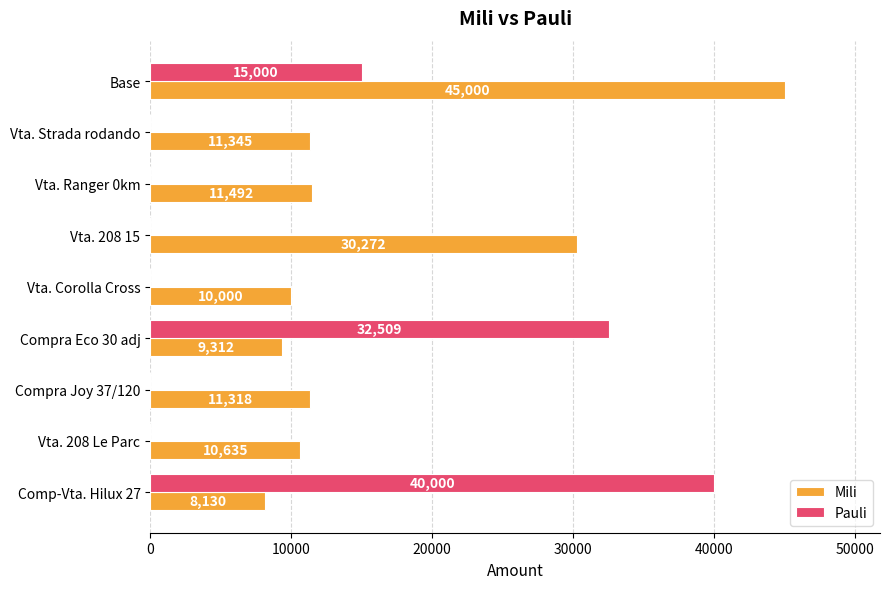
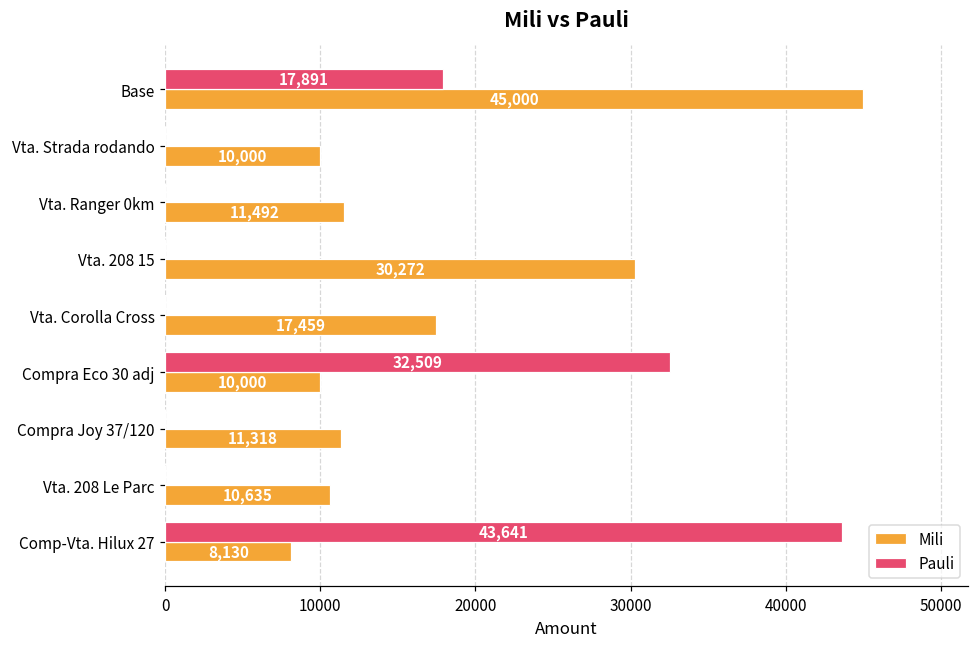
  {
    "Mili": {
      "Base": "45,000",
-     "Vta. Strada rodando": "11,345",
+     "Vta. Strada rodando": "10,000",
      "Vta. Ranger 0km": "11,492",
      "Vta. 208 15": "30,272",
-     "Vta. Corolla Cross": "10,000",
-     "Compra Eco 30 adj": "9,312",
+     "Vta. Corolla Cross": "17,459",
+     "Compra Eco 30 adj": "10,000",
      "Compra Joy 37/120": "11,318",
      "Vta. 208 Le Parc": "10,635",
      "Comp-Vta. Hilux 27": "8,130"
    },
    "Pauli": {
-     "Base": "15,000",
+     "Base": "17,891",
      "Compra Eco 30 adj": "32,509",
-     "Comp-Vta. Hilux 27": "40,000"
+     "Comp-Vta. Hilux 27": "43,641"
    }
  }
